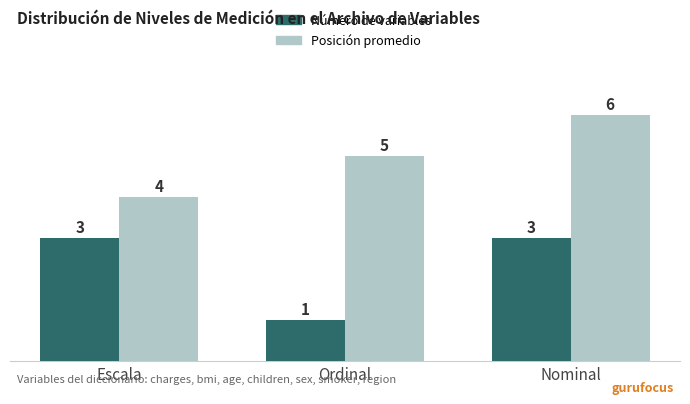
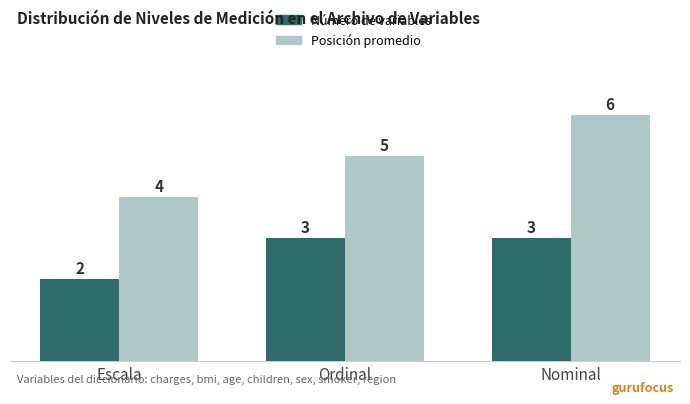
  {
    "Número de variables": {
-     "Escala": 3,
-     "Ordinal": 1,
+     "Escala": 2,
+     "Ordinal": 3,
      "Nominal": 3
    },
    "Posición promedio": {
      "Escala": 4,
      "Ordinal": 5,
      "Nominal": 6
    }
  }
